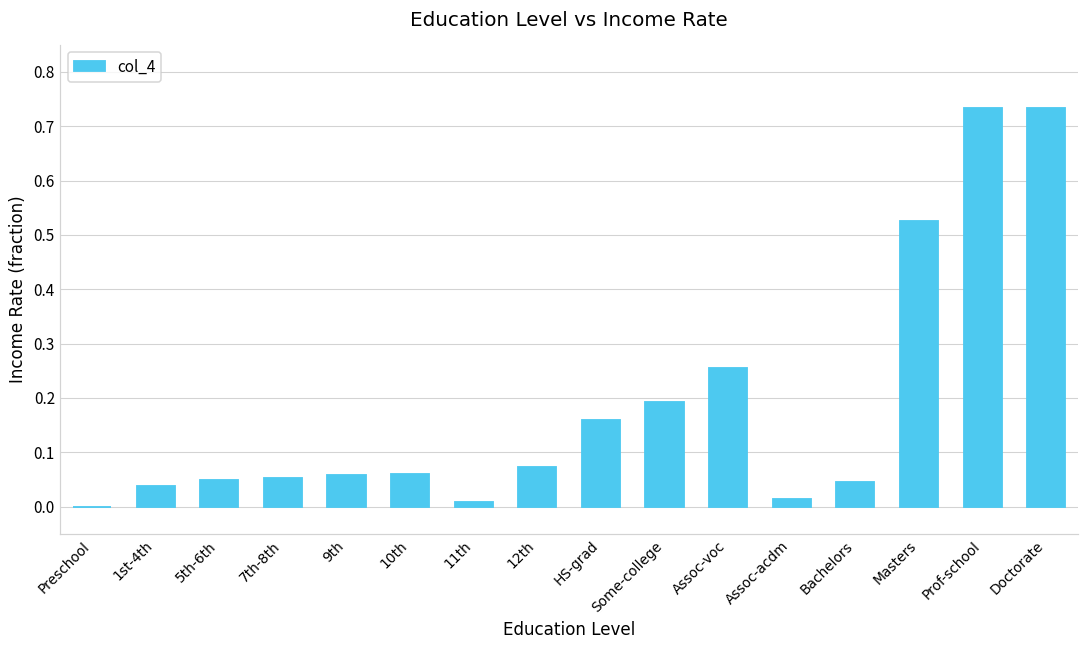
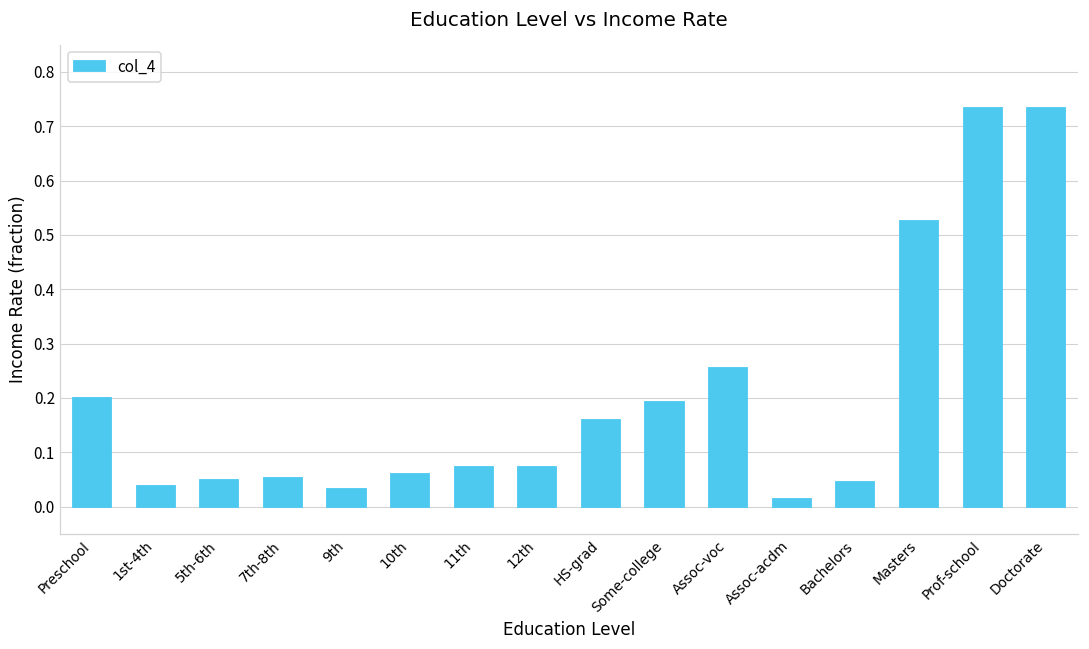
  {
-   "Preschool": 0.0,
+   "Preschool": 0.2,
    "1st-4th": 0.04,
    "5th-6th": 0.05,
    "7th-8th": 0.05,
-   "9th": 0.06,
+   "9th": 0.03,
    "10th": 0.06,
-   "11th": 0.01,
+   "11th": 0.07,
    "12th": 0.07,
    "HS-grad": 0.16,
    "Some-college": 0.19,
    "Assoc-voc": 0.26,
    "Assoc-acdm": 0.01,
    "Bachelors": 0.04,
    "Masters": 0.53,
    "Prof-school": 0.73,
    "Doctorate": 0.73
  }
